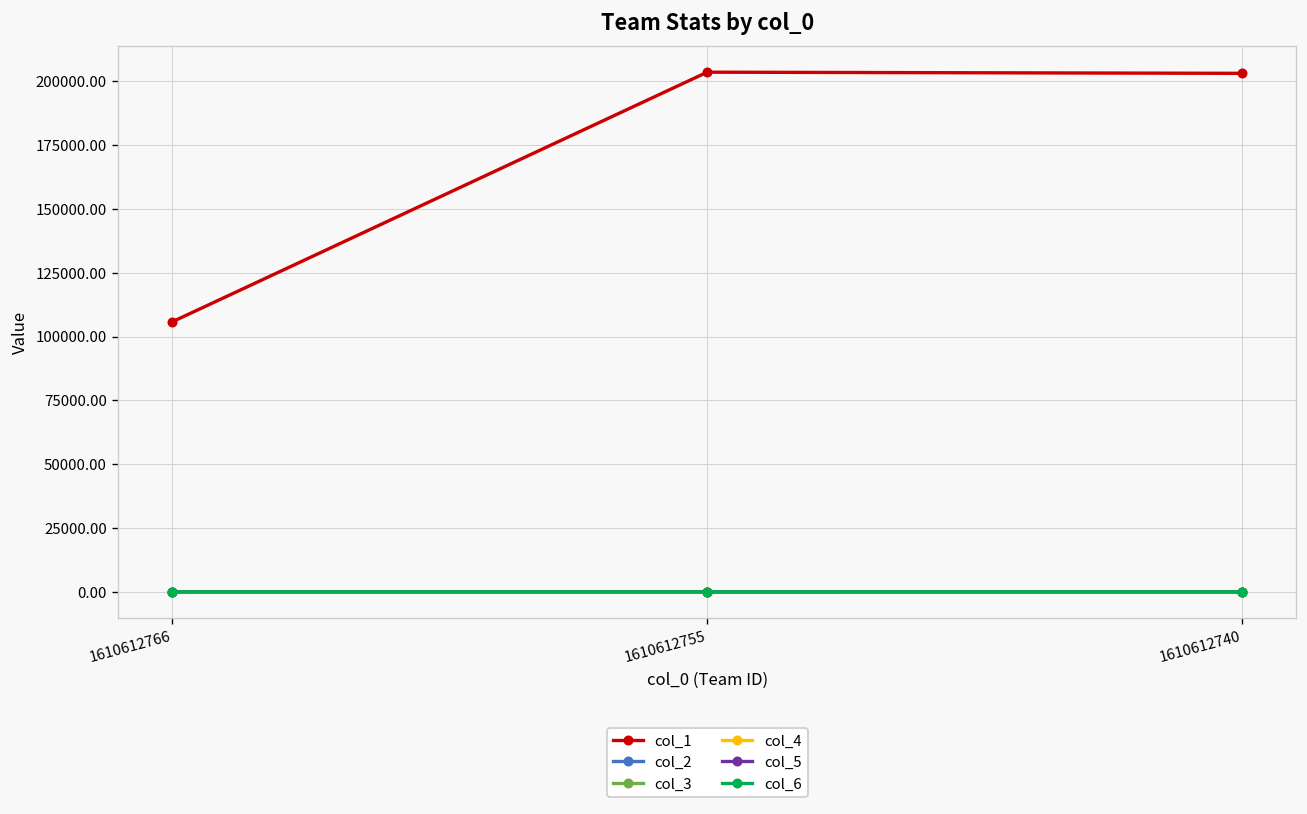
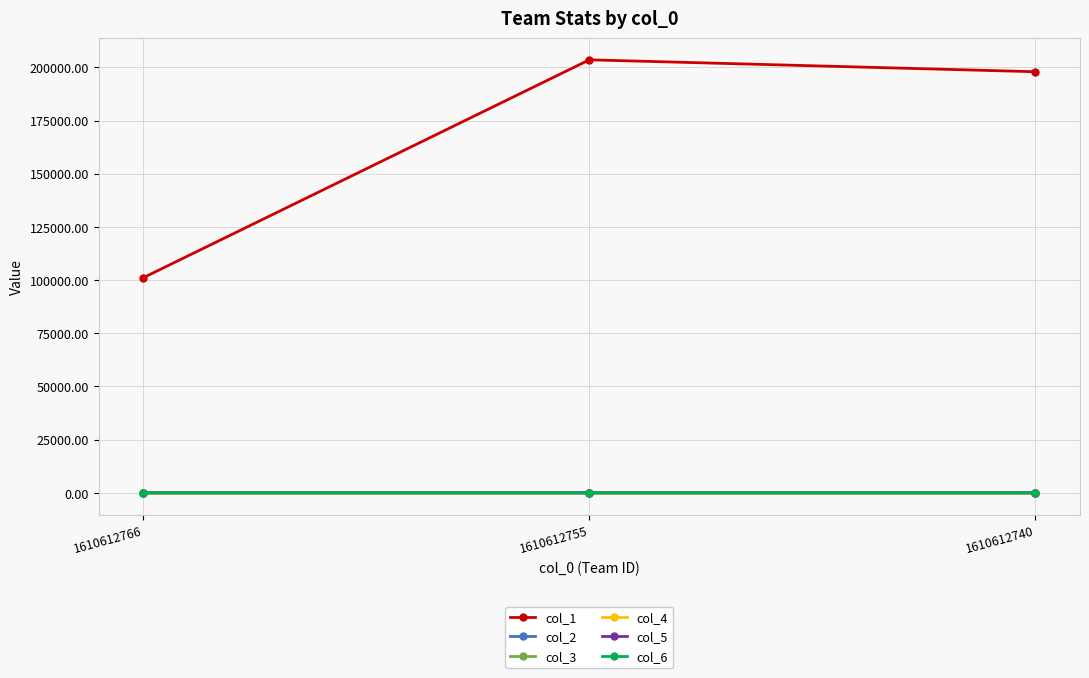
  {
    "col_1": {
-     "1610612766": 106000,
+     "1610612766": 101000,
      "1610612755": 204000,
-     "1610612740": 203000
+     "1610612740": 198000
    },
    "col_6": {
      "1610612766": 0,
      "1610612755": 0,
      "1610612740": 0
    }
  }
